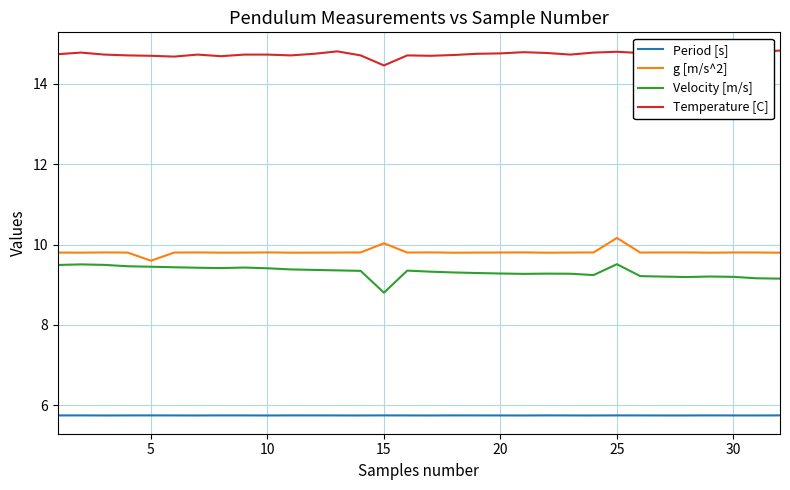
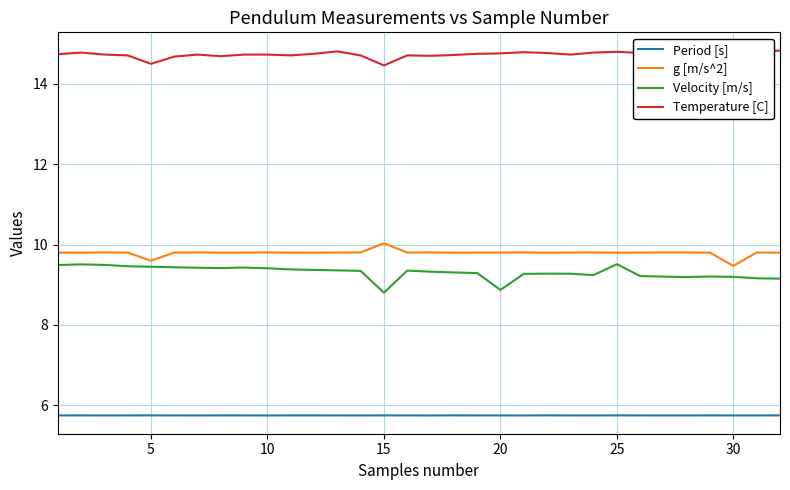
  {
    "Period [s]": {
      "5": 5.7,
      "10": 5.7,
      "15": 5.7,
      "20": 5.7,
      "25": 5.7,
      "30": 5.7
    },
    "g [m/s^2]": {
      "5": 9.6,
      "10": 9.8,
      "15": 10.0,
      "20": 9.8,
-     "25": 10.2,
-     "30": 9.8
+     "25": 9.8,
+     "30": 9.5
    },
    "Velocity [m/s]": {
      "5": 9.4,
      "10": 9.4,
      "15": 8.8,
-     "20": 9.3,
+     "20": 8.9,
      "25": 9.5,
      "30": 9.2
    },
    "Temperature [C]": {
-     "5": 14.7,
+     "5": 14.5,
      "10": 14.7,
      "15": 14.5,
      "20": 14.8,
      "25": 14.8
    }
  }
